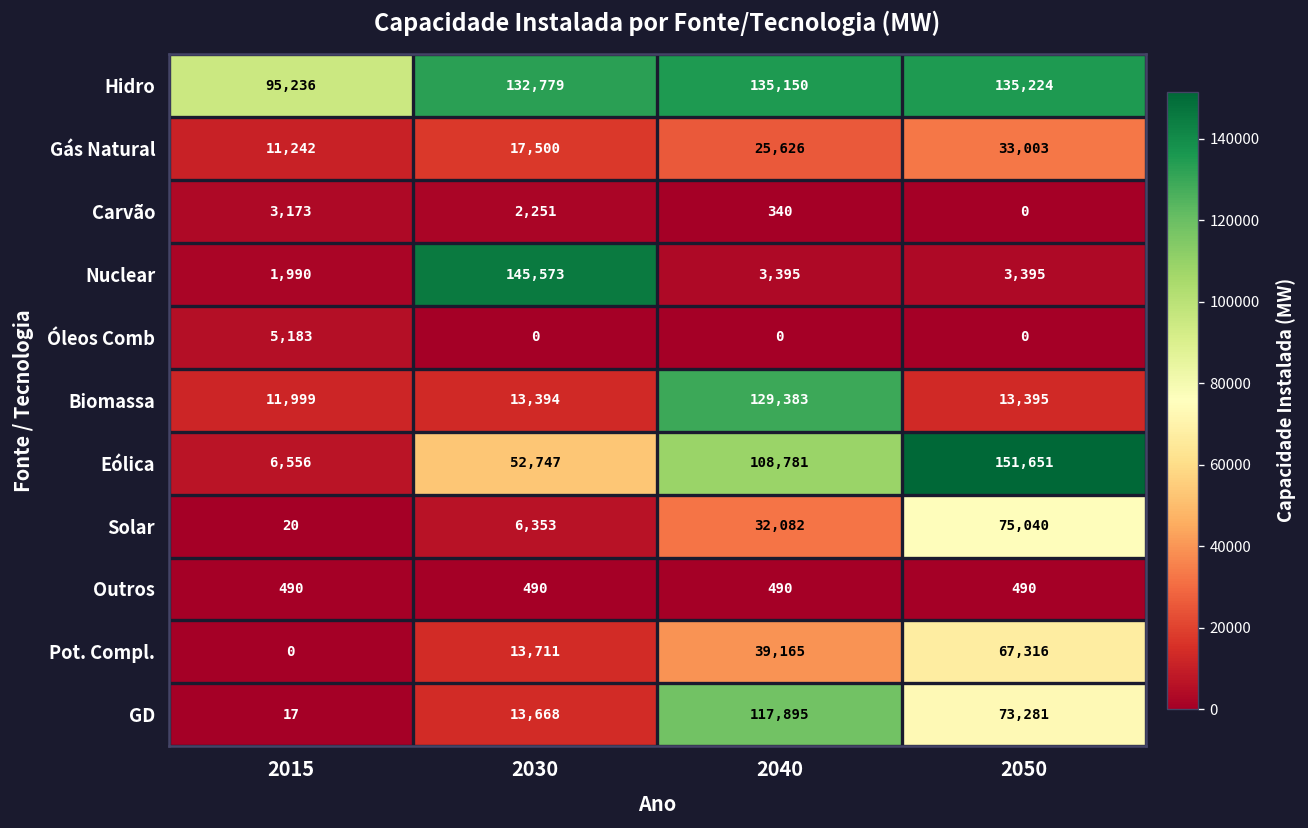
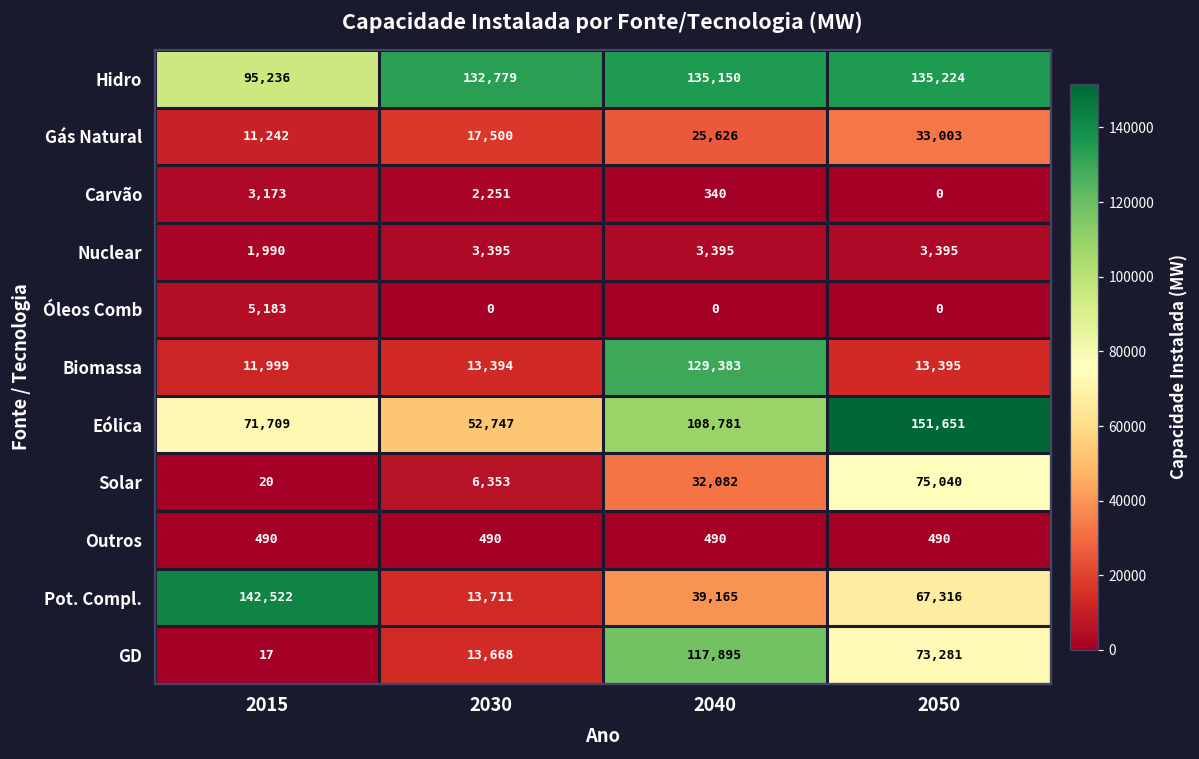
  {
    "Hidro": {
      "2015": "95,236",
      "2030": "132,779",
      "2040": "135,150",
      "2050": "135,224"
    },
    "Gás Natural": {
      "2015": "11,242",
      "2030": "17,500",
      "2040": "25,626",
      "2050": "33,003"
    },
    "Carvão": {
      "2015": "3,173",
      "2030": "2,251",
      "2040": "340",
      "2050": "0"
    },
    "Nuclear": {
      "2015": "1,990",
-     "2030": "145,573",
+     "2030": "3,395",
      "2040": "3,395",
      "2050": "3,395"
    },
    "Óleos Comb": {
      "2015": "5,183",
      "2030": "0",
      "2040": "0",
      "2050": "0"
    },
    "Biomassa": {
      "2015": "11,999",
      "2030": "13,394",
      "2040": "129,383",
      "2050": "13,395"
    },
    "Eólica": {
-     "2015": "6,556",
+     "2015": "71,709",
      "2030": "52,747",
      "2040": "108,781",
      "2050": "151,651"
    },
    "Solar": {
      "2015": "20",
      "2030": "6,353",
      "2040": "32,082",
      "2050": "75,040"
    },
    "Outros": {
      "2015": "490",
      "2030": "490",
      "2040": "490",
      "2050": "490"
    },
    "Pot. Compl.": {
-     "2015": "0",
+     "2015": "142,522",
      "2030": "13,711",
      "2040": "39,165",
      "2050": "67,316"
    },
    "GD": {
      "2015": "17",
      "2030": "13,668",
      "2040": "117,895",
      "2050": "73,281"
    }
  }
